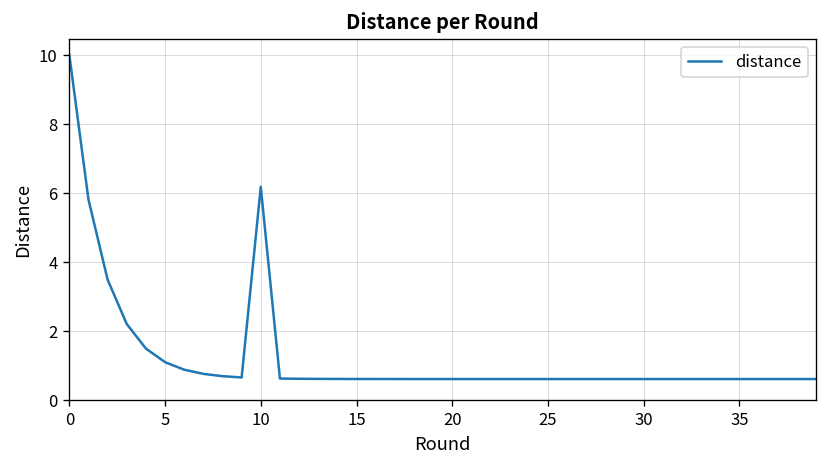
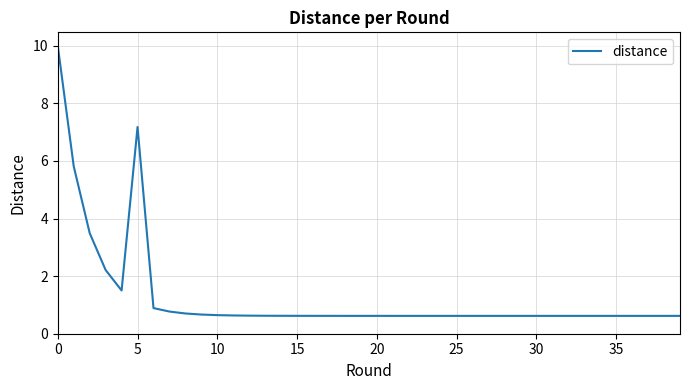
  {
    "0": 10.0,
-   "5": 1.1,
-   "10": 6.2,
+   "5": 7.2,
+   "10": 0.6,
    "15": 0.6,
    "20": 0.6,
    "25": 0.6,
    "30": 0.6,
    "35": 0.6
  }
